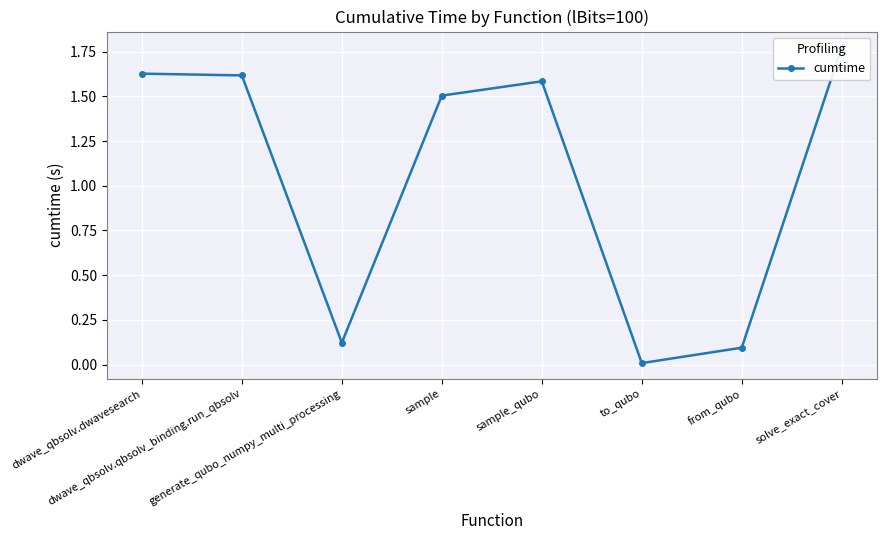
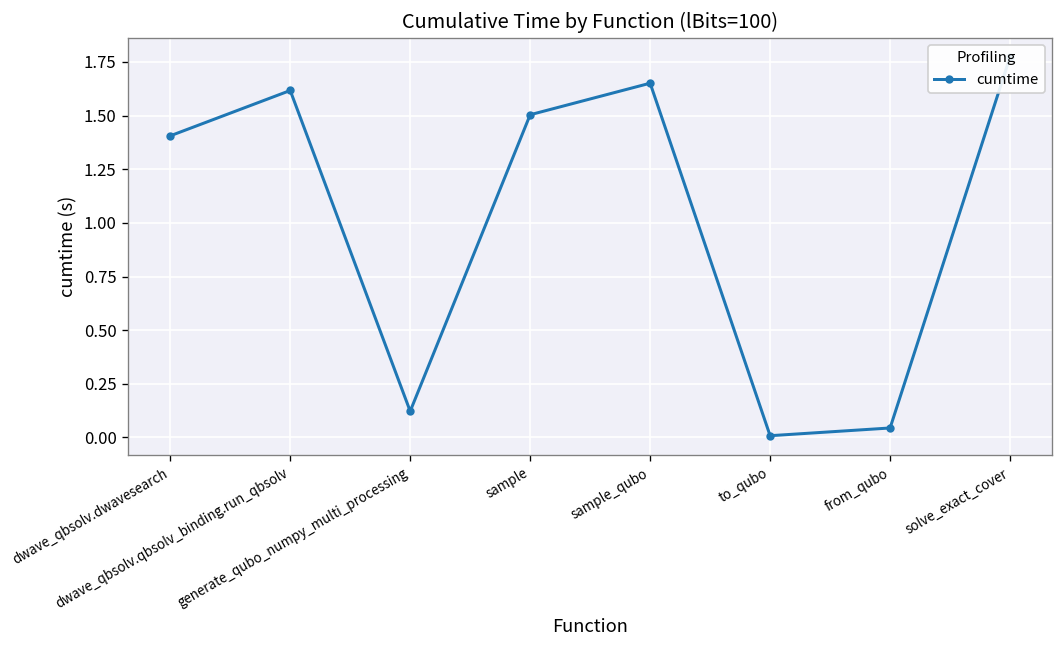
  {
-   "dwave_qbsolv.dwavesearch": 1.63,
+   "dwave_qbsolv.dwavesearch": 1.41,
    "dwave_qbsolv.qbsolv_binding.run_qbsolv": 1.62,
    "generate_qubo_numpy_multi_processing": 0.12,
    "sample": 1.50,
-   "sample_qubo": 1.58,
+   "sample_qubo": 1.65,
    "to_qubo": 0.01,
-   "from_qubo": 0.09
+   "from_qubo": 0.04
  }
